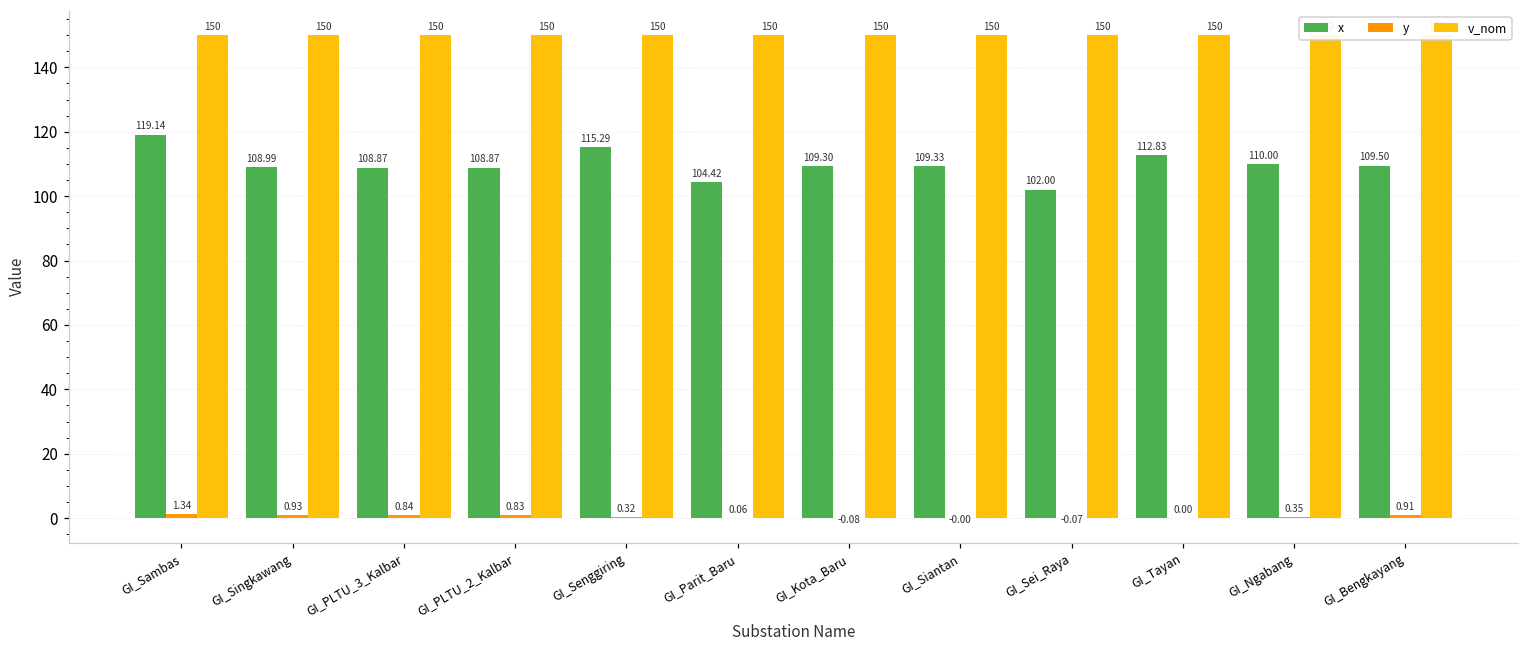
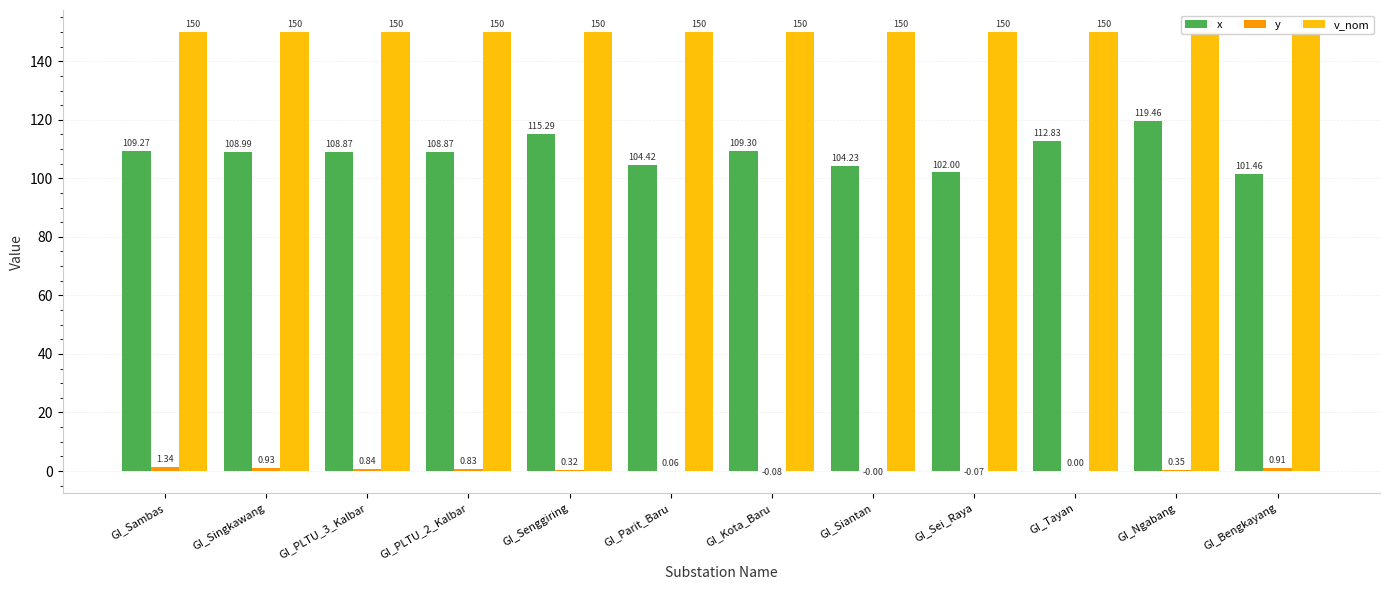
  {
    "x": {
-     "GI_Sambas": 119.14,
+     "GI_Sambas": 109.27,
      "GI_Singkawang": 108.99,
      "GI_PLTU_3_Kalbar": 108.87,
      "GI_PLTU_2_Kalbar": 108.87,
      "GI_Senggiring": 115.29,
      "GI_Parit_Baru": 104.42,
      "GI_Kota_Baru": 109.30,
-     "GI_Siantan": 109.33,
+     "GI_Siantan": 104.23,
      "GI_Sei_Raya": 102.00,
      "GI_Tayan": 112.83,
-     "GI_Ngabang": 110.00,
-     "GI_Bengkayang": 109.50
+     "GI_Ngabang": 119.46,
+     "GI_Bengkayang": 101.46
    }
  }
